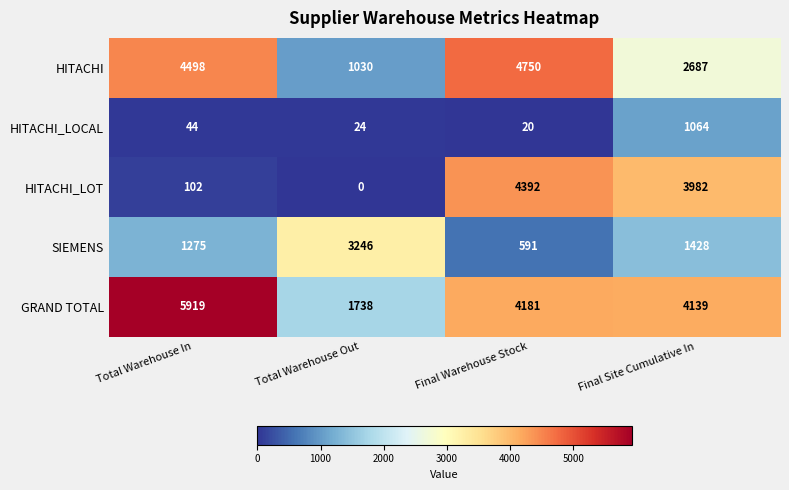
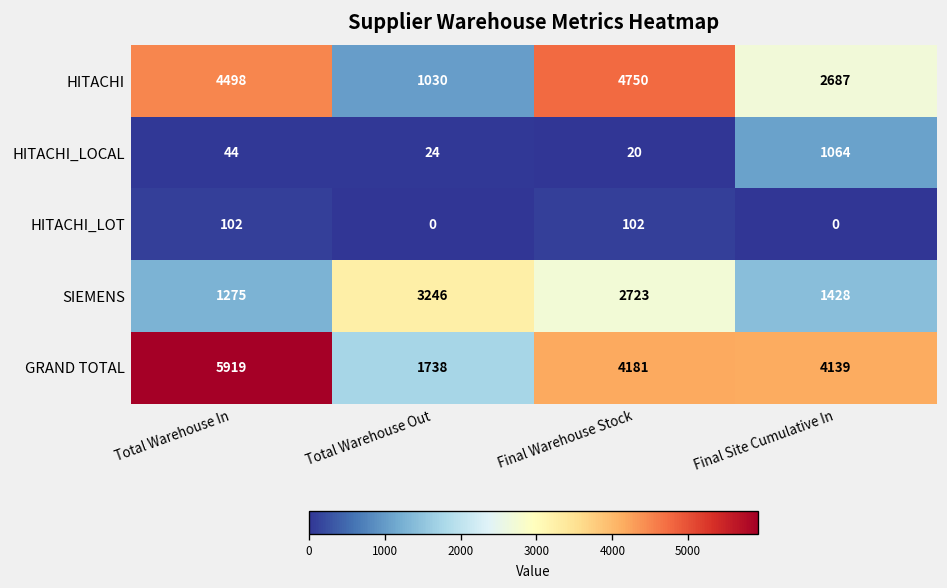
  {
    "HITACHI": {
      "Total Warehouse In": 4498,
      "Total Warehouse Out": 1030,
      "Final Warehouse Stock": 4750,
      "Final Site Cumulative In": 2687
    },
    "HITACHI_LOCAL": {
      "Total Warehouse In": 44,
      "Total Warehouse Out": 24,
      "Final Warehouse Stock": 20,
      "Final Site Cumulative In": 1064
    },
    "HITACHI_LOT": {
      "Total Warehouse In": 102,
      "Total Warehouse Out": 0,
-     "Final Warehouse Stock": 4392,
-     "Final Site Cumulative In": 3982
+     "Final Warehouse Stock": 102,
+     "Final Site Cumulative In": 0
    },
    "SIEMENS": {
      "Total Warehouse In": 1275,
      "Total Warehouse Out": 3246,
-     "Final Warehouse Stock": 591,
+     "Final Warehouse Stock": 2723,
      "Final Site Cumulative In": 1428
    },
    "GRAND TOTAL": {
      "Total Warehouse In": 5919,
      "Total Warehouse Out": 1738,
      "Final Warehouse Stock": 4181,
      "Final Site Cumulative In": 4139
    }
  }
